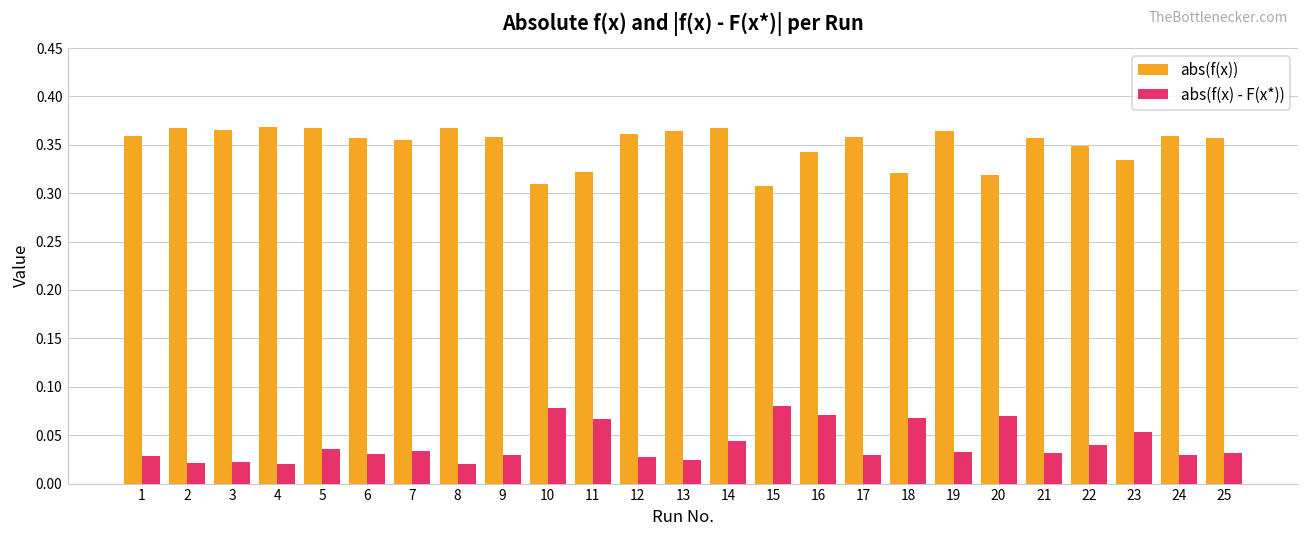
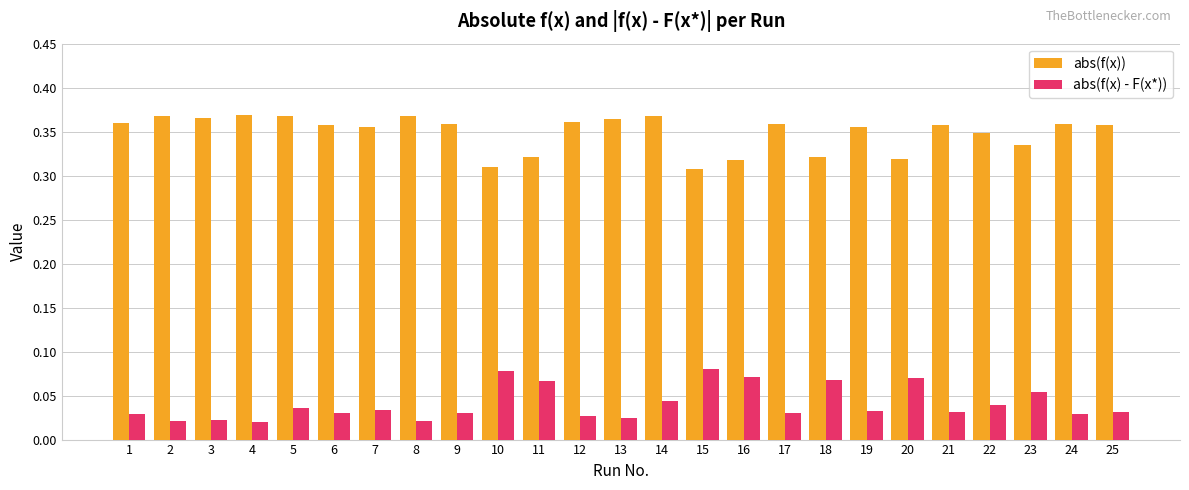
  {
    "abs(f(x))": {
      "1": 0.36,
      "2": 0.37,
      "3": 0.37,
      "4": 0.37,
      "5": 0.37,
      "6": 0.36,
      "7": 0.35,
      "8": 0.37,
      "9": 0.36,
      "10": 0.31,
      "11": 0.32,
      "12": 0.36,
      "13": 0.36,
      "14": 0.37,
      "15": 0.31,
-     "16": 0.34,
+     "16": 0.32,
      "17": 0.36,
      "18": 0.32,
-     "19": 0.365,
+     "19": 0.355,
      "20": 0.32,
      "21": 0.36,
      "22": 0.35,
      "23": 0.33,
      "24": 0.36,
      "25": 0.36
    },
    "abs(f(x) - F(x*))": {
      "1": 0.03,
      "2": 0.02,
      "3": 0.02,
      "4": 0.02,
      "5": 0.04,
      "6": 0.03,
      "7": 0.03,
      "8": 0.02,
      "9": 0.03,
      "10": 0.08,
      "11": 0.07,
      "12": 0.03,
      "13": 0.02,
      "14": 0.04,
      "15": 0.08,
      "16": 0.07,
      "17": 0.03,
      "18": 0.07,
      "19": 0.03,
      "20": 0.07,
      "21": 0.03,
      "22": 0.04,
      "23": 0.05,
      "24": 0.03,
      "25": 0.03
    }
  }
